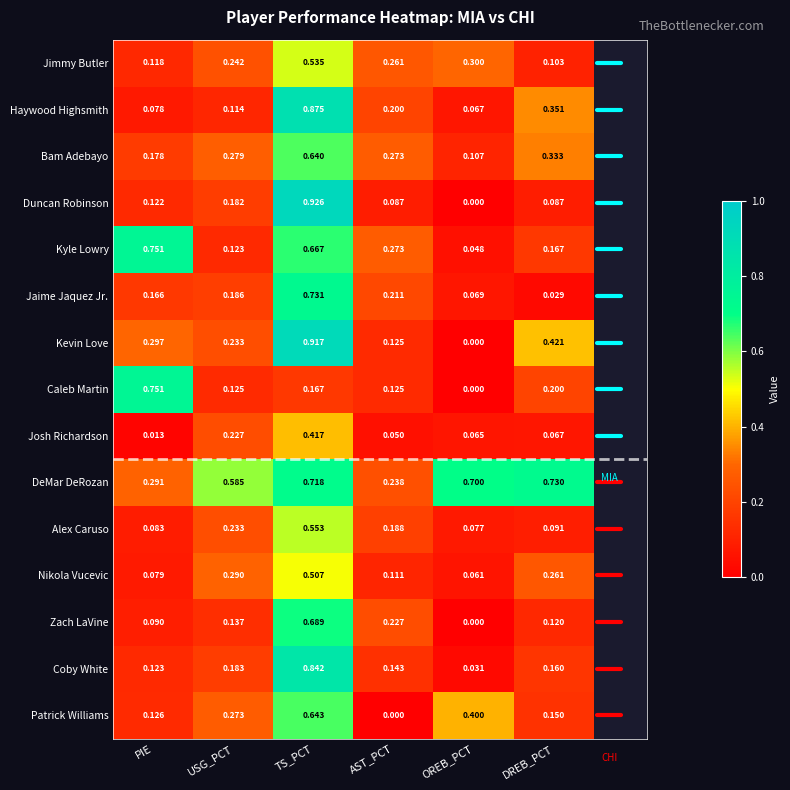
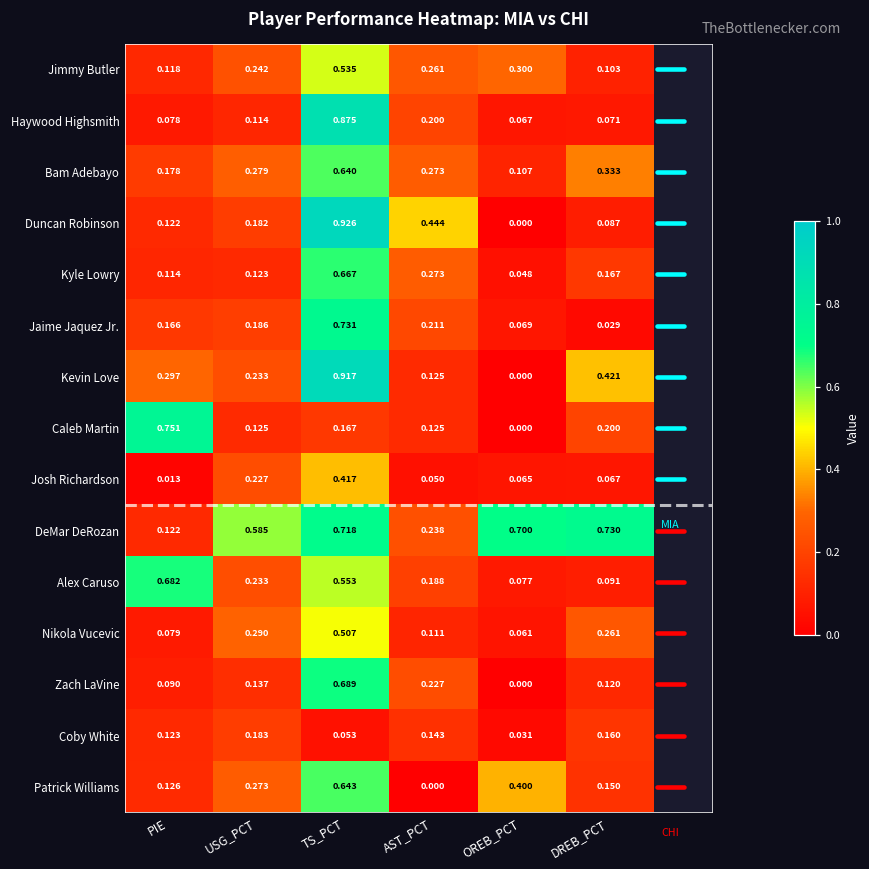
  {
    "Jimmy Butler": {
      "PIE": 0.118,
      "USG_PCT": 0.242,
      "TS_PCT": 0.535,
      "AST_PCT": 0.261,
      "OREB_PCT": 0.300,
      "DREB_PCT": 0.103
    },
    "Haywood Highsmith": {
      "PIE": 0.078,
      "USG_PCT": 0.114,
      "TS_PCT": 0.875,
      "AST_PCT": 0.200,
      "OREB_PCT": 0.067,
-     "DREB_PCT": 0.351
+     "DREB_PCT": 0.071
    },
    "Bam Adebayo": {
      "PIE": 0.178,
      "USG_PCT": 0.279,
      "TS_PCT": 0.640,
      "AST_PCT": 0.273,
      "OREB_PCT": 0.107,
      "DREB_PCT": 0.333
    },
    "Duncan Robinson": {
      "PIE": 0.122,
      "USG_PCT": 0.182,
      "TS_PCT": 0.926,
-     "AST_PCT": 0.087,
+     "AST_PCT": 0.444,
      "OREB_PCT": 0.000,
      "DREB_PCT": 0.087
    },
    "Kyle Lowry": {
-     "PIE": 0.751,
+     "PIE": 0.114,
      "USG_PCT": 0.123,
      "TS_PCT": 0.667,
      "AST_PCT": 0.273,
      "OREB_PCT": 0.048,
      "DREB_PCT": 0.167
    },
    "Jaime Jaquez Jr.": {
      "PIE": 0.166,
      "USG_PCT": 0.186,
      "TS_PCT": 0.731,
      "AST_PCT": 0.211,
      "OREB_PCT": 0.069,
      "DREB_PCT": 0.029
    },
    "Kevin Love": {
      "PIE": 0.297,
      "USG_PCT": 0.233,
      "TS_PCT": 0.917,
      "AST_PCT": 0.125,
      "OREB_PCT": 0.000,
      "DREB_PCT": 0.421
    },
    "Caleb Martin": {
      "PIE": 0.751,
      "USG_PCT": 0.125,
      "TS_PCT": 0.167,
      "AST_PCT": 0.125,
      "OREB_PCT": 0.000,
      "DREB_PCT": 0.200
    },
    "Josh Richardson": {
      "PIE": 0.013,
      "USG_PCT": 0.227,
      "TS_PCT": 0.417,
      "AST_PCT": 0.050,
      "OREB_PCT": 0.065,
      "DREB_PCT": 0.067
    },
    "DeMar DeRozan": {
-     "PIE": 0.291,
+     "PIE": 0.122,
      "USG_PCT": 0.585,
      "TS_PCT": 0.718,
      "AST_PCT": 0.238,
      "OREB_PCT": 0.700,
      "DREB_PCT": 0.730
    },
    "Alex Caruso": {
-     "PIE": 0.083,
+     "PIE": 0.682,
      "USG_PCT": 0.233,
      "TS_PCT": 0.553,
      "AST_PCT": 0.188,
      "OREB_PCT": 0.077,
      "DREB_PCT": 0.091
    },
    "Nikola Vucevic": {
      "PIE": 0.079,
      "USG_PCT": 0.290,
      "TS_PCT": 0.507,
      "AST_PCT": 0.111,
      "OREB_PCT": 0.061,
      "DREB_PCT": 0.261
    },
    "Zach LaVine": {
      "PIE": 0.090,
      "USG_PCT": 0.137,
      "TS_PCT": 0.689,
      "AST_PCT": 0.227,
      "OREB_PCT": 0.000,
      "DREB_PCT": 0.120
    },
    "Coby White": {
      "PIE": 0.123,
      "USG_PCT": 0.183,
-     "TS_PCT": 0.842,
+     "TS_PCT": 0.053,
      "AST_PCT": 0.143,
      "OREB_PCT": 0.031,
      "DREB_PCT": 0.160
    },
    "Patrick Williams": {
      "PIE": 0.126,
      "USG_PCT": 0.273,
      "TS_PCT": 0.643,
      "AST_PCT": 0.000,
      "OREB_PCT": 0.400,
      "DREB_PCT": 0.150
    }
  }
